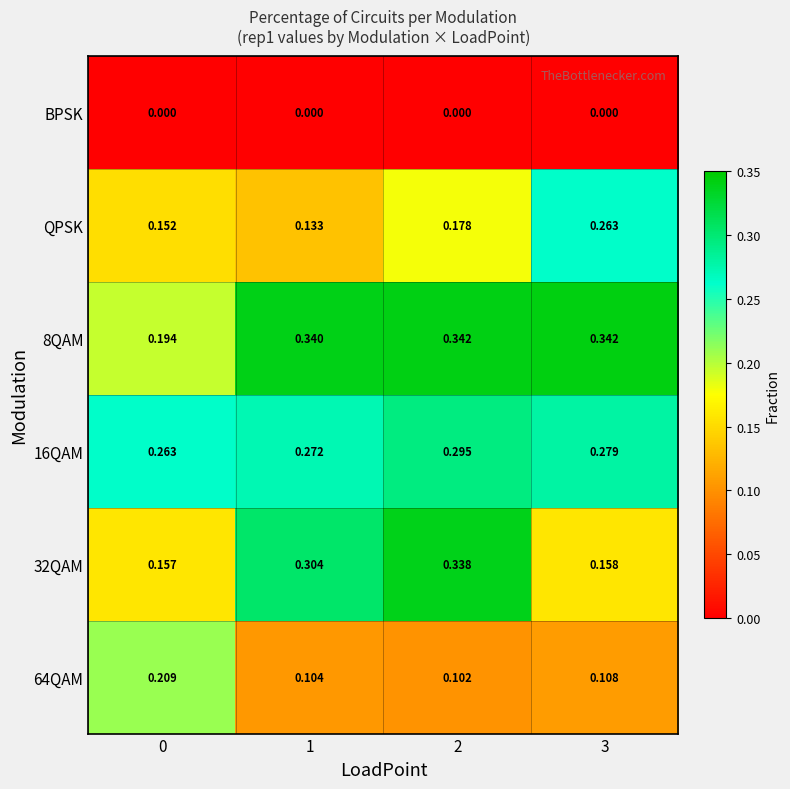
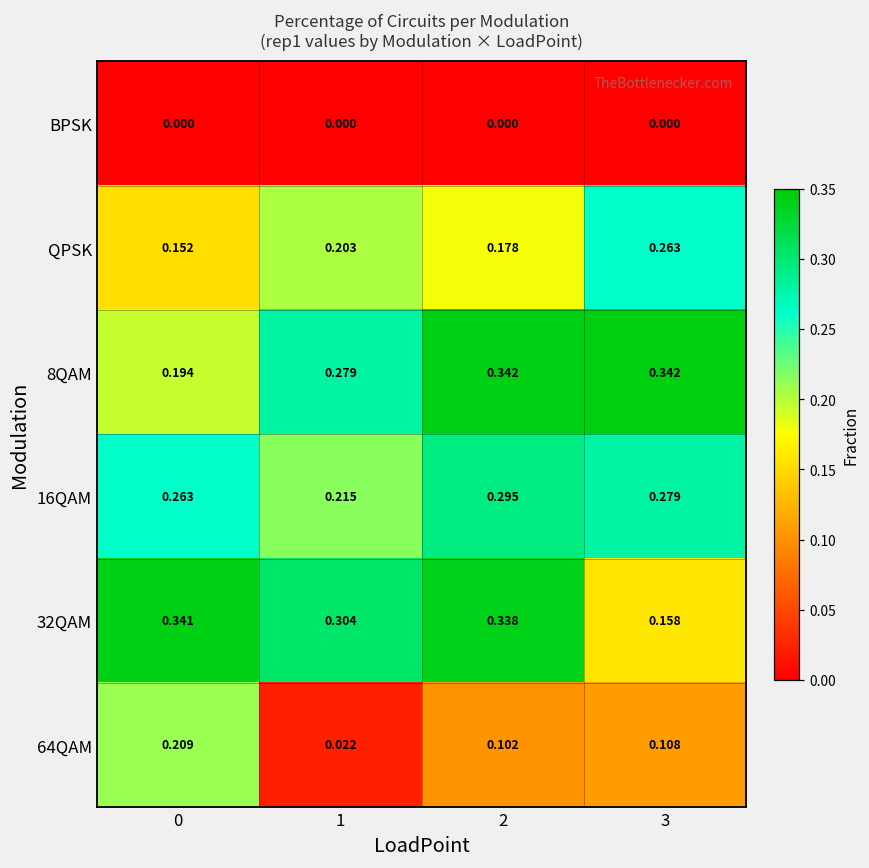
  {
    "BPSK": {
      "0": 0.000,
      "1": 0.000,
      "2": 0.000
    },
    "QPSK": {
      "0": 0.152,
-     "1": 0.133,
+     "1": 0.203,
      "2": 0.178,
      "3": 0.263
    },
    "8QAM": {
      "0": 0.194,
-     "1": 0.340,
+     "1": 0.279,
      "2": 0.342,
      "3": 0.342
    },
    "16QAM": {
      "0": 0.263,
-     "1": 0.272,
+     "1": 0.215,
      "2": 0.295,
      "3": 0.279
    },
    "32QAM": {
-     "0": 0.157,
+     "0": 0.341,
      "1": 0.304,
      "2": 0.338,
      "3": 0.158
    },
    "64QAM": {
      "0": 0.209,
-     "1": 0.104,
+     "1": 0.022,
      "2": 0.102,
      "3": 0.108
    }
  }
